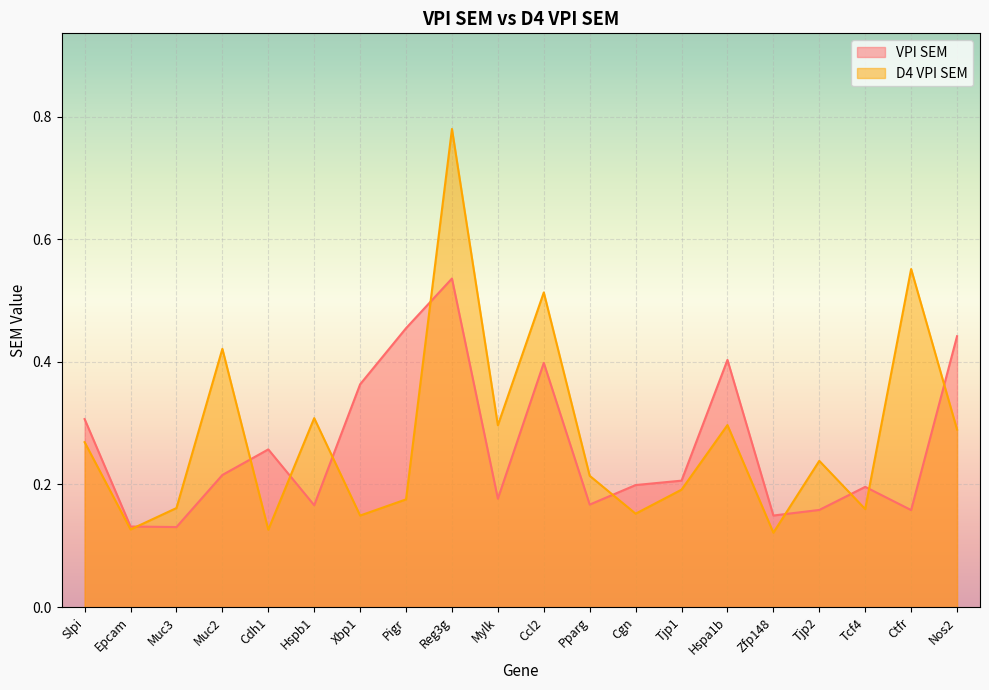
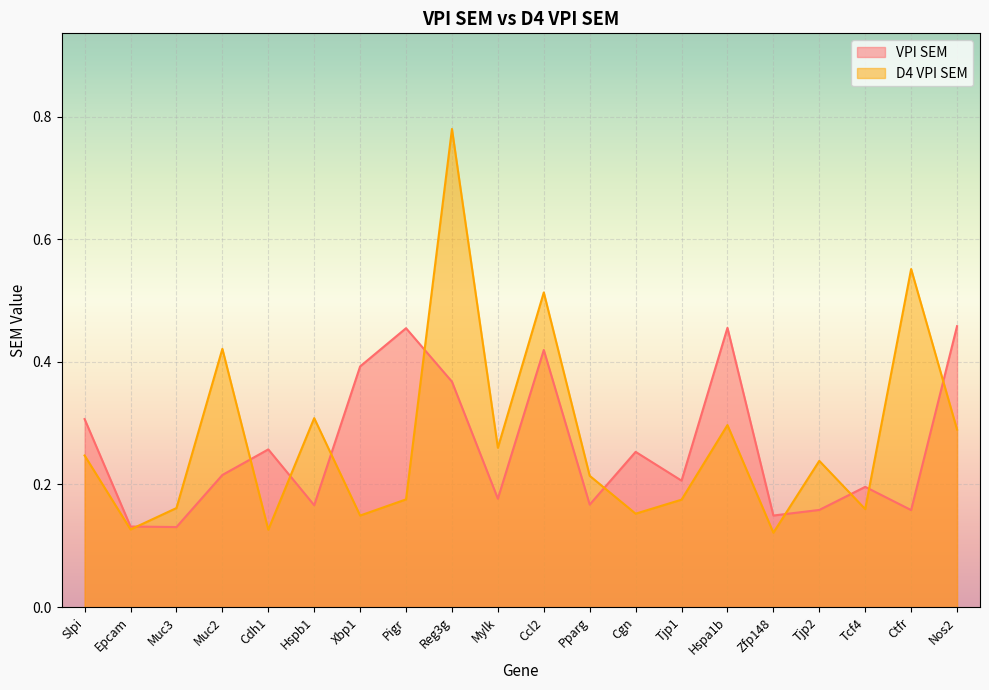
  {
    "VPI SEM": {
      "Slpi": 0.31,
      "Epcam": 0.13,
      "Muc3": 0.13,
      "Muc2": 0.22,
      "Cdh1": 0.26,
      "Hspb1": 0.17,
-     "Xbp1": 0.36,
+     "Xbp1": 0.39,
      "Pigr": 0.45,
-     "Reg3g": 0.54,
+     "Reg3g": 0.37,
      "Mylk": 0.18,
-     "Ccl2": 0.40,
+     "Ccl2": 0.42,
      "Pparg": 0.17,
-     "Cgn": 0.20,
+     "Cgn": 0.25,
      "Tjp1": 0.21,
-     "Hspa1b": 0.40,
+     "Hspa1b": 0.46,
      "Zfp148": 0.15,
      "Tjp2": 0.16,
      "Tcf4": 0.20,
      "Ctfr": 0.16,
-     "Nos2": 0.44
+     "Nos2": 0.46
    },
    "D4 VPI SEM": {
-     "Slpi": 0.27,
+     "Slpi": 0.25,
      "Epcam": 0.13,
      "Muc3": 0.16,
      "Muc2": 0.42,
      "Cdh1": 0.13,
      "Hspb1": 0.31,
      "Xbp1": 0.15,
      "Pigr": 0.18,
      "Reg3g": 0.78,
-     "Mylk": 0.30,
+     "Mylk": 0.26,
      "Ccl2": 0.51,
      "Pparg": 0.21,
      "Cgn": 0.15,
-     "Tjp1": 0.19,
+     "Tjp1": 0.18,
      "Hspa1b": 0.30,
      "Zfp148": 0.12,
      "Tjp2": 0.24,
      "Tcf4": 0.16,
      "Ctfr": 0.55,
      "Nos2": 0.29
    }
  }
